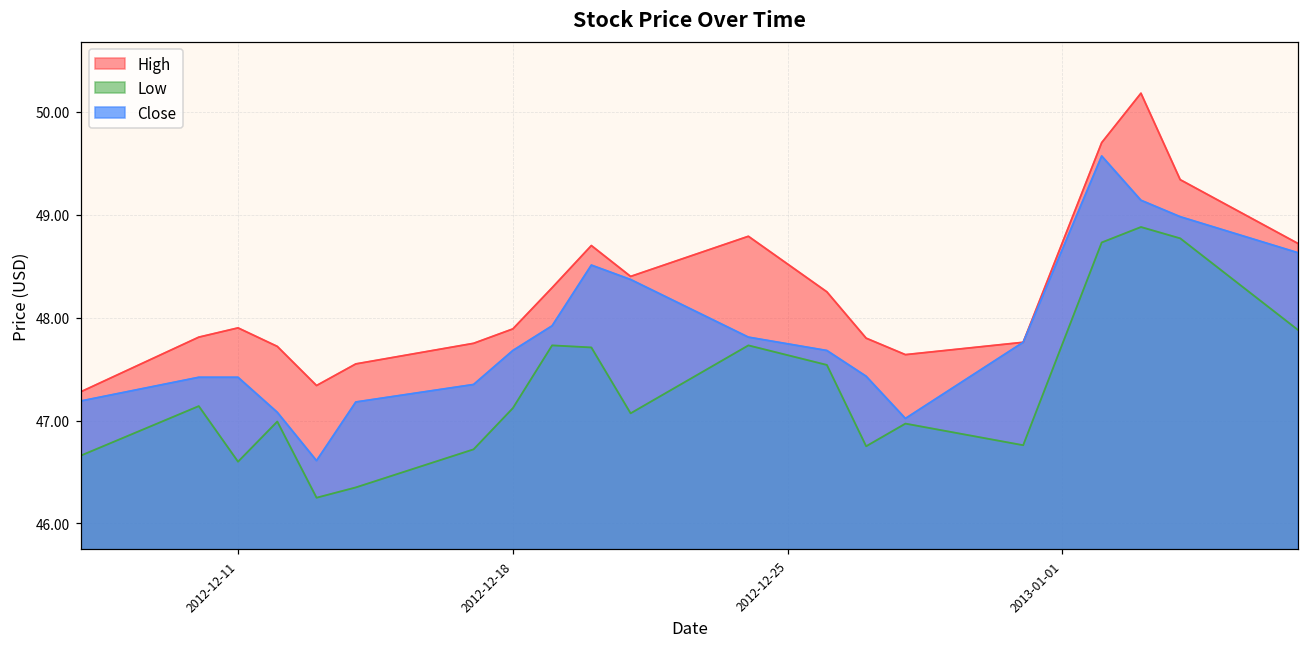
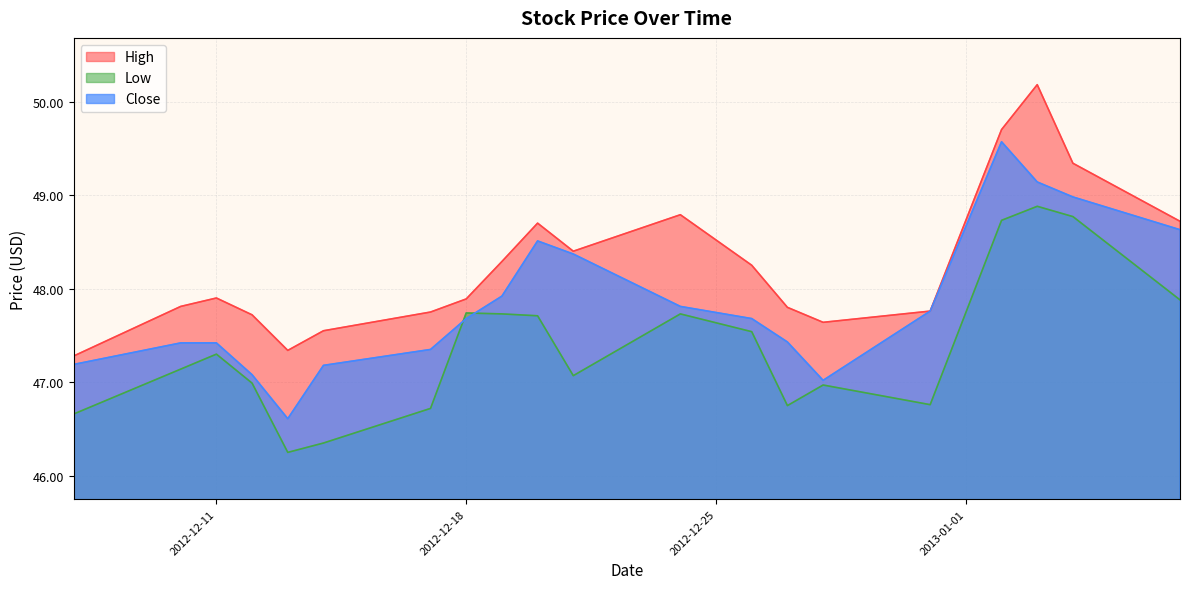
  {
    "High": {
      "2012-12-11": 47.9,
      "2012-12-18": 47.9
    },
    "Low": {
-     "2012-12-11": 46.6,
-     "2012-12-18": 47.1
+     "2012-12-11": 47.3,
+     "2012-12-18": 47.7
    },
    "Close": {
      "2012-12-11": 47.4,
      "2012-12-18": 47.7
    }
  }
